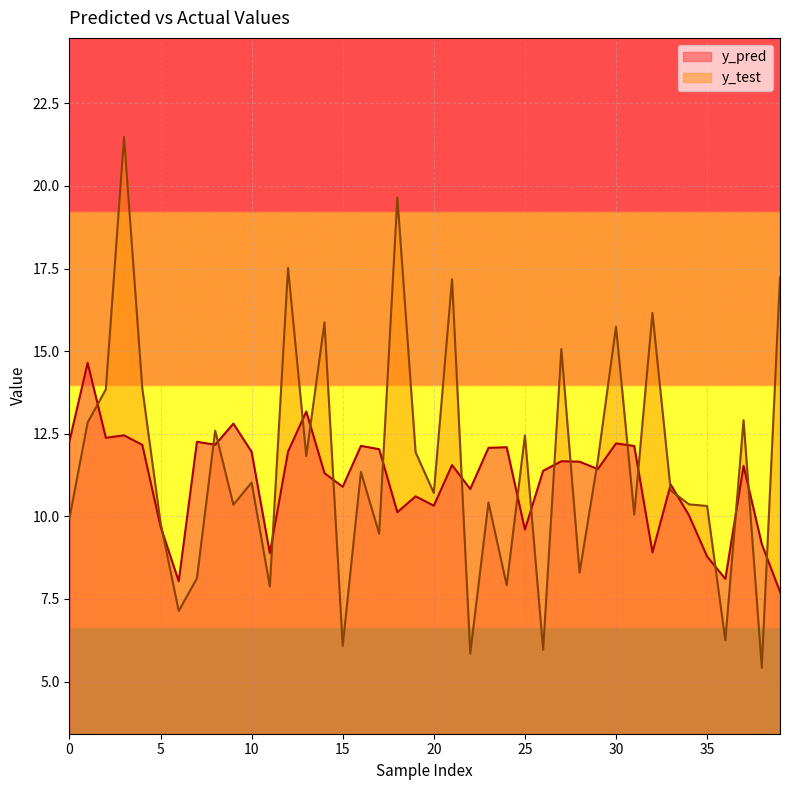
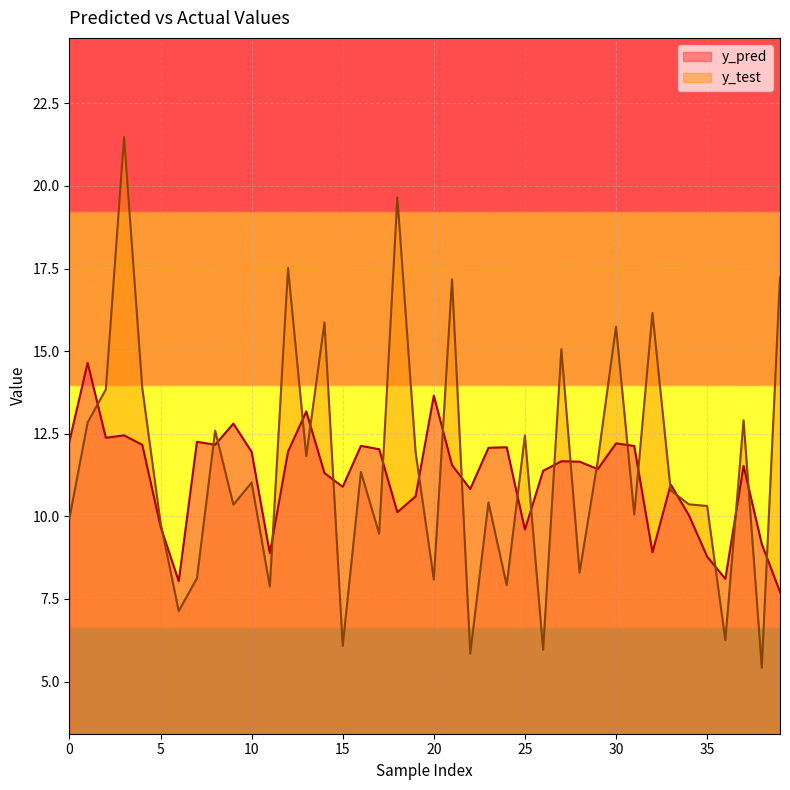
  {
    "y_pred": {
      "0": 12.3,
      "5": 9.7,
      "10": 12.0,
      "15": 10.9,
-     "20": 10.3,
+     "20": 13.7,
      "25": 9.6,
      "30": 12.2,
      "35": 8.8
    },
    "y_test": {
      "0": 9.9,
      "5": 9.8,
      "10": 11.0,
      "15": 6.1,
-     "20": 10.7,
+     "20": 8.1,
      "25": 12.4,
      "30": 15.7,
      "35": 10.3
    }
  }
